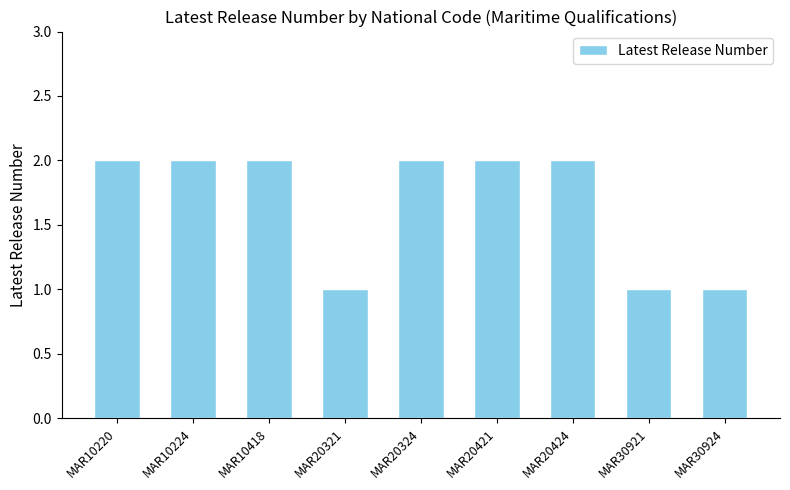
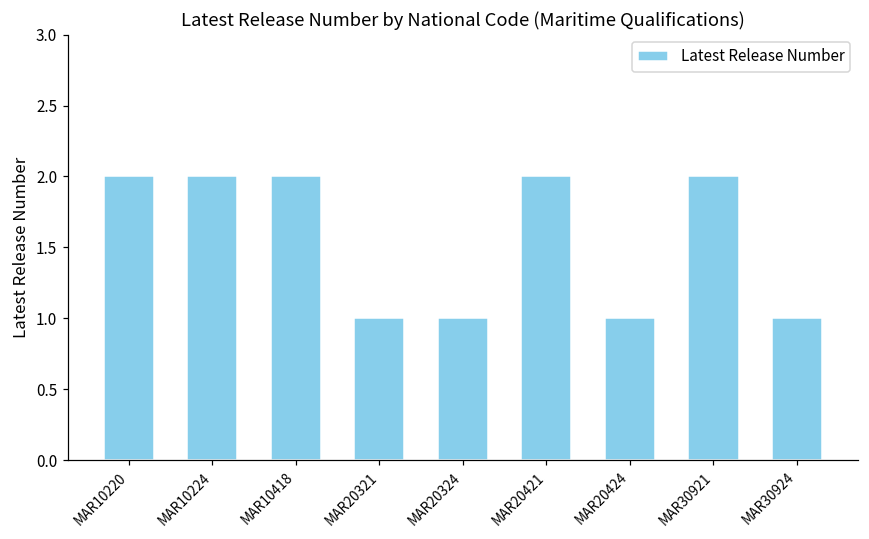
  {
    "MAR10220": 2,
    "MAR10224": 2,
    "MAR10418": 2,
    "MAR20321": 1,
-   "MAR20324": 2,
+   "MAR20324": 1,
    "MAR20421": 2,
-   "MAR20424": 2,
-   "MAR30921": 1,
+   "MAR20424": 1,
+   "MAR30921": 2,
    "MAR30924": 1
  }
